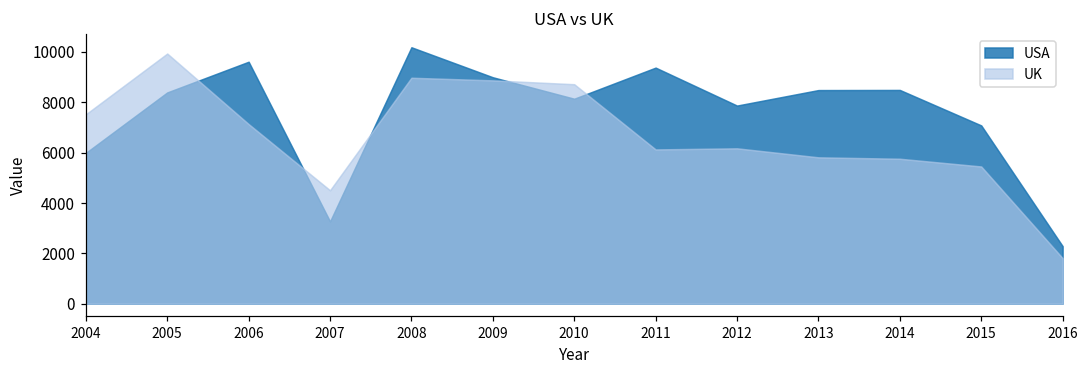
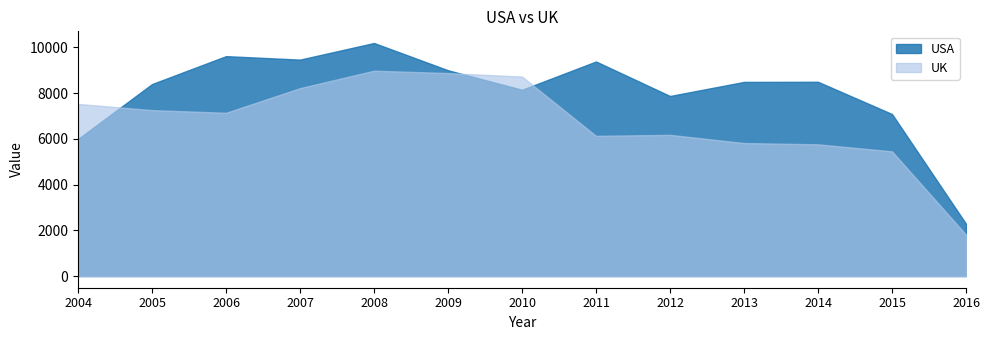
  {
    "USA": {
      "2004": 6000,
      "2005": 8400,
      "2006": 9600,
-     "2007": 3300,
+     "2007": 9500,
      "2008": 10200,
      "2009": 9000,
      "2010": 8100,
      "2011": 9400,
      "2012": 7900,
      "2013": 8500,
      "2014": 8500,
      "2015": 7100,
      "2016": 2300
    },
    "UK": {
      "2004": 7500,
-     "2005": 9900,
+     "2005": 7300,
      "2006": 7100,
-     "2007": 4500,
+     "2007": 8200,
      "2008": 9000,
      "2009": 8900,
      "2010": 8700,
      "2011": 6100,
      "2012": 6200,
      "2013": 5800,
      "2014": 5800,
      "2015": 5500,
      "2016": 1800
    }
  }
